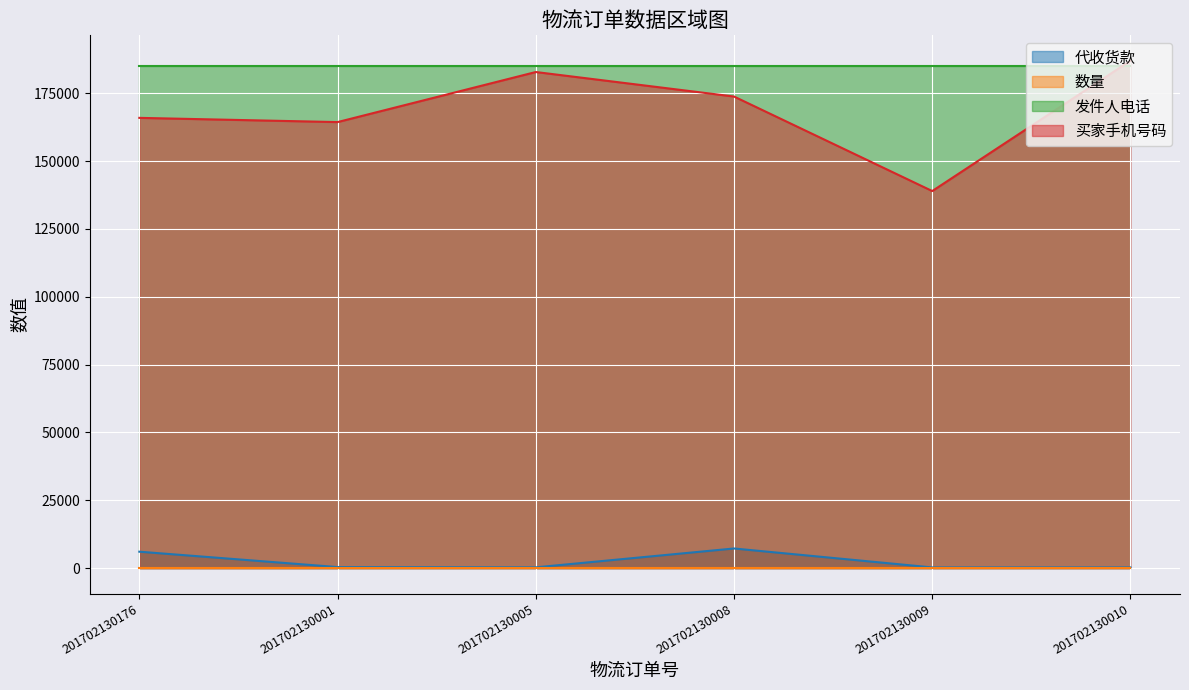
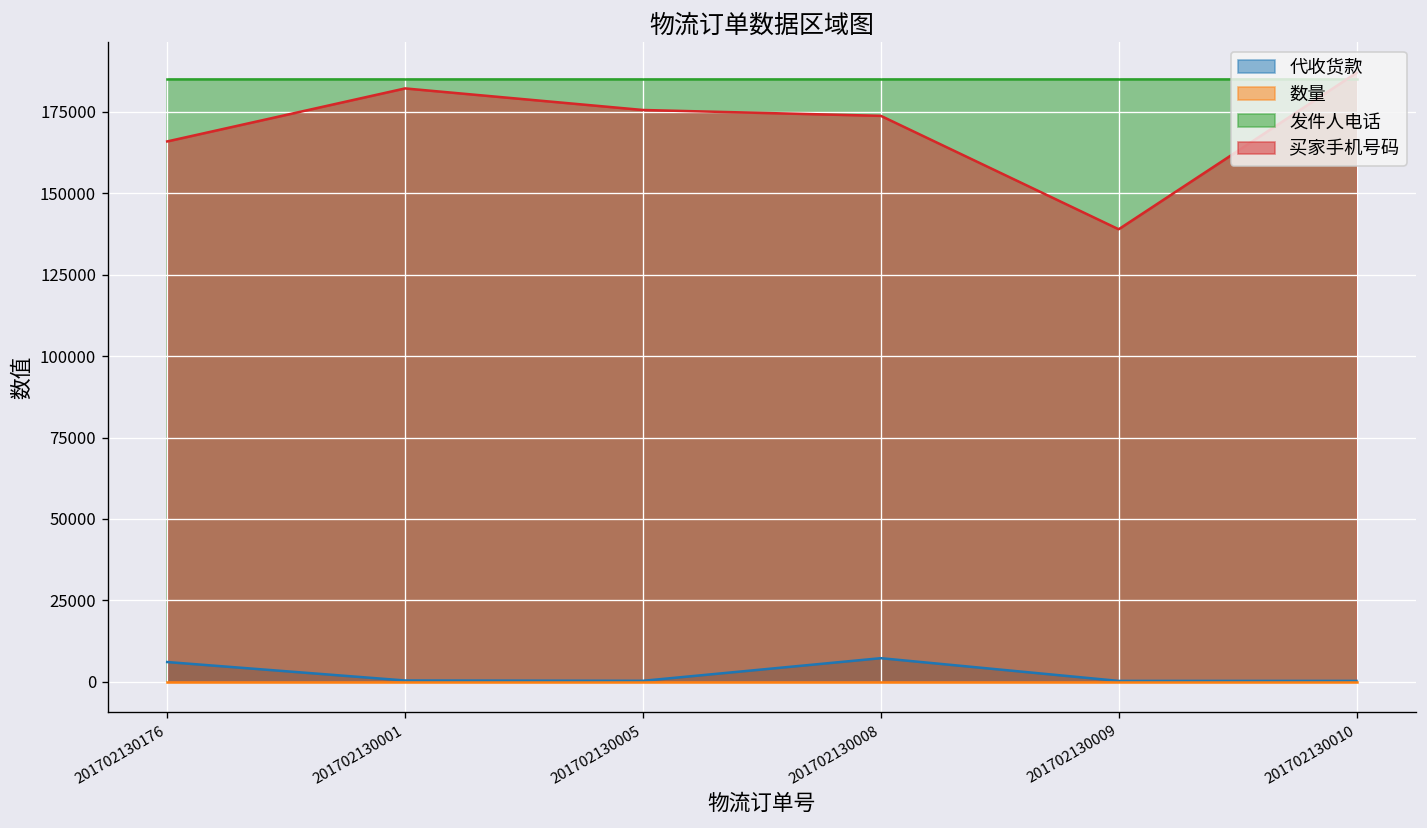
  {
    "代收货款": {
      "201702130176": 6000,
      "201702130008": 7000
    },
    "数量": {
      "201702130176": 0,
      "201702130008": 0
    },
    "发件人电话": {
      "201702130176": 185000,
      "201702130001": 185000,
      "201702130005": 185000,
      "201702130008": 185000,
      "201702130009": 185000
    },
    "买家手机号码": {
      "201702130176": 166000,
-     "201702130001": 164000,
-     "201702130005": 183000,
+     "201702130001": 182000,
+     "201702130005": 176000,
      "201702130008": 174000,
      "201702130009": 139000
    }
  }
